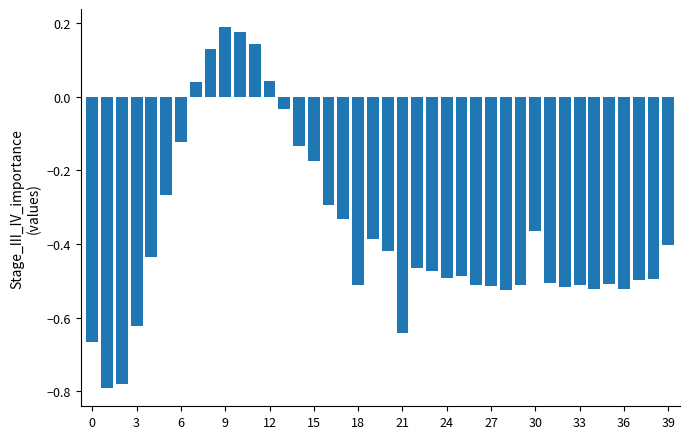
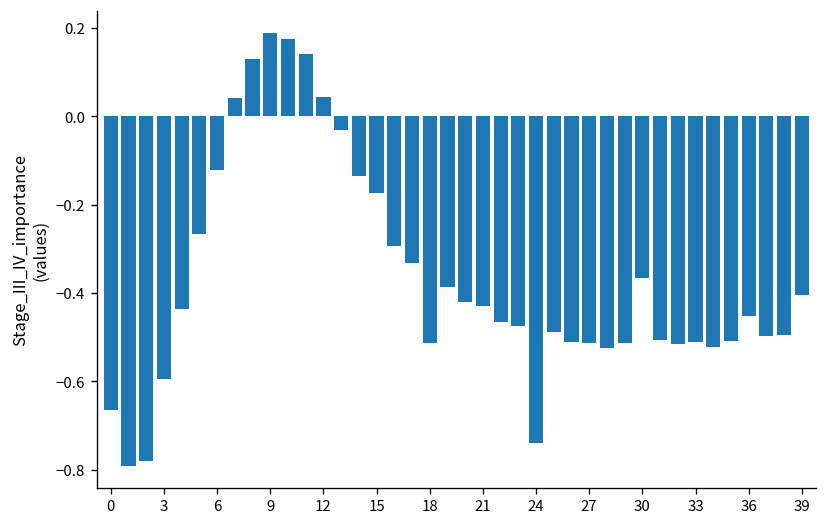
  {
    "0": -0.67,
-   "3": -0.62,
+   "3": -0.59,
    "6": -0.12,
    "9": 0.19,
    "12": 0.04,
    "15": -0.17,
    "18": -0.51,
-   "21": -0.64,
-   "24": -0.49,
+   "21": -0.43,
+   "24": -0.74,
    "27": -0.51,
    "30": -0.37,
    "33": -0.51,
-   "36": -0.52,
+   "36": -0.45,
    "39": -0.40
  }
